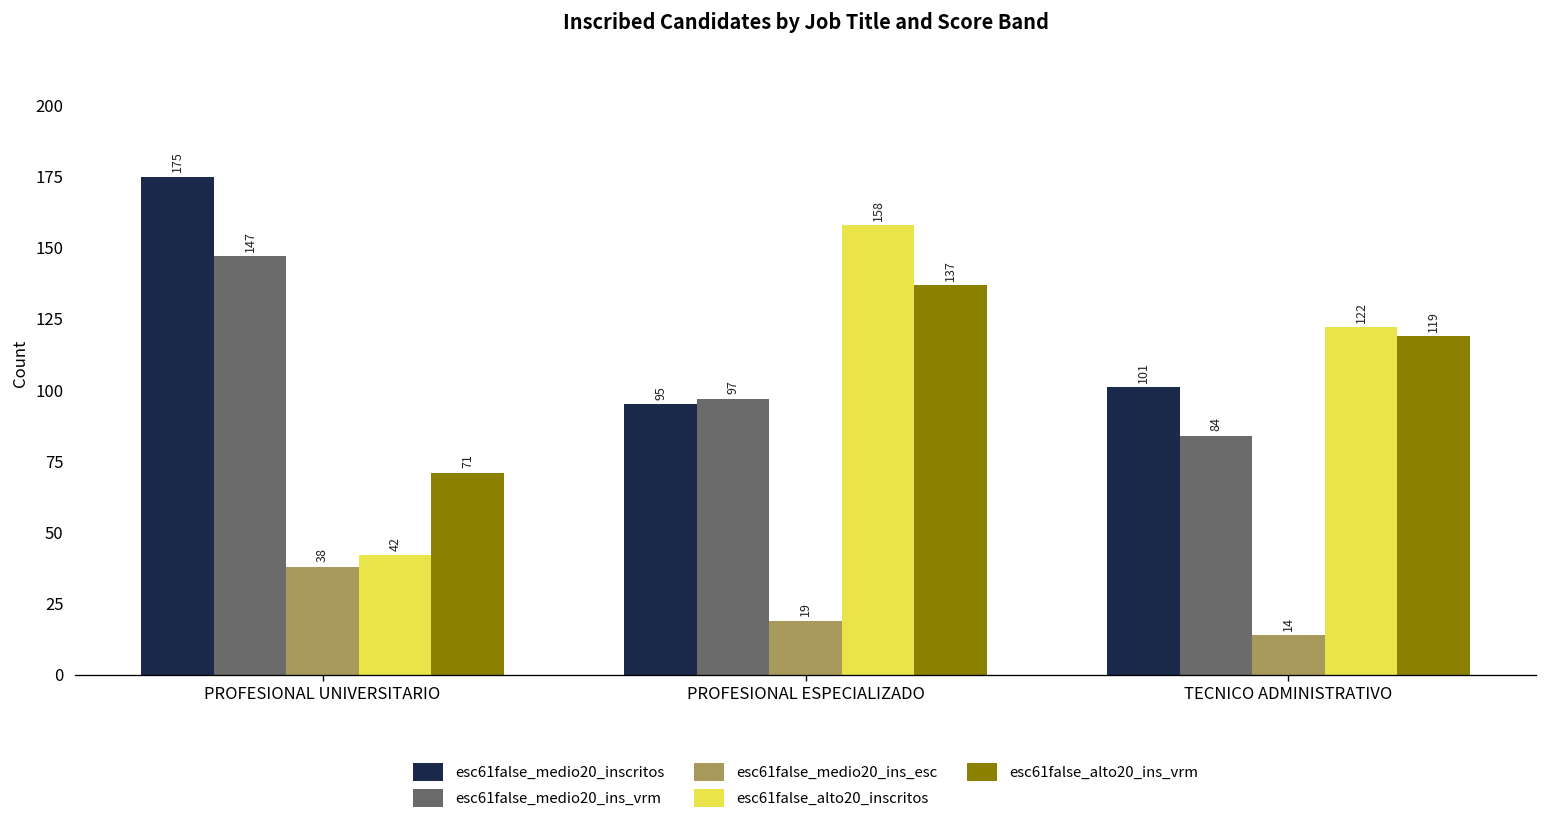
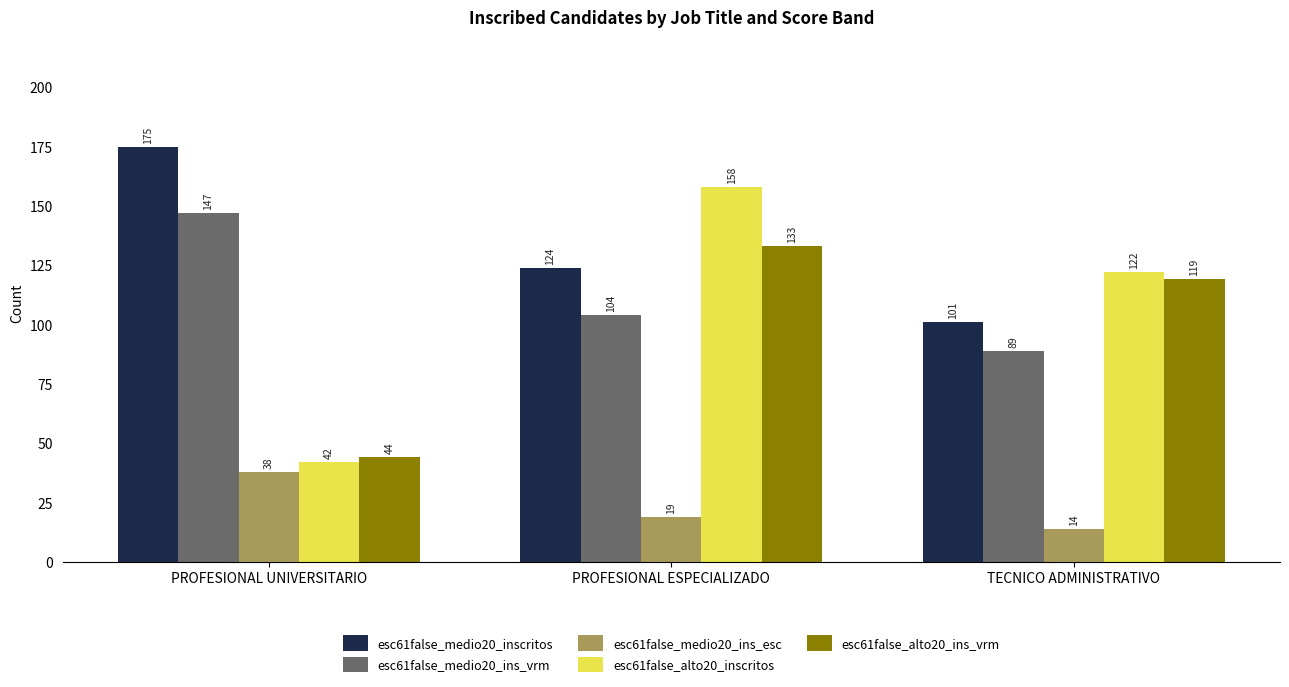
  {
    "esc61false_medio20_inscritos": {
      "PROFESIONAL UNIVERSITARIO": 175,
-     "PROFESIONAL ESPECIALIZADO": 95,
+     "PROFESIONAL ESPECIALIZADO": 124,
      "TECNICO ADMINISTRATIVO": 101
    },
    "esc61false_medio20_ins_vrm": {
      "PROFESIONAL UNIVERSITARIO": 147,
-     "PROFESIONAL ESPECIALIZADO": 97,
-     "TECNICO ADMINISTRATIVO": 84
+     "PROFESIONAL ESPECIALIZADO": 104,
+     "TECNICO ADMINISTRATIVO": 89
    },
    "esc61false_medio20_ins_esc": {
      "PROFESIONAL UNIVERSITARIO": 38,
      "PROFESIONAL ESPECIALIZADO": 19,
      "TECNICO ADMINISTRATIVO": 14
    },
    "esc61false_alto20_inscritos": {
      "PROFESIONAL UNIVERSITARIO": 42,
      "PROFESIONAL ESPECIALIZADO": 158,
      "TECNICO ADMINISTRATIVO": 122
    },
    "esc61false_alto20_ins_vrm": {
-     "PROFESIONAL UNIVERSITARIO": 71,
-     "PROFESIONAL ESPECIALIZADO": 137,
+     "PROFESIONAL UNIVERSITARIO": 44,
+     "PROFESIONAL ESPECIALIZADO": 133,
      "TECNICO ADMINISTRATIVO": 119
    }
  }
